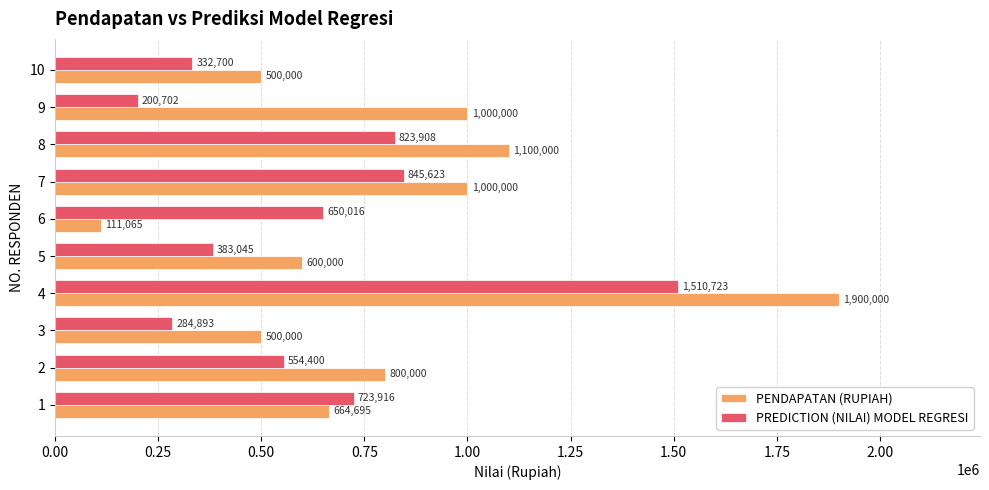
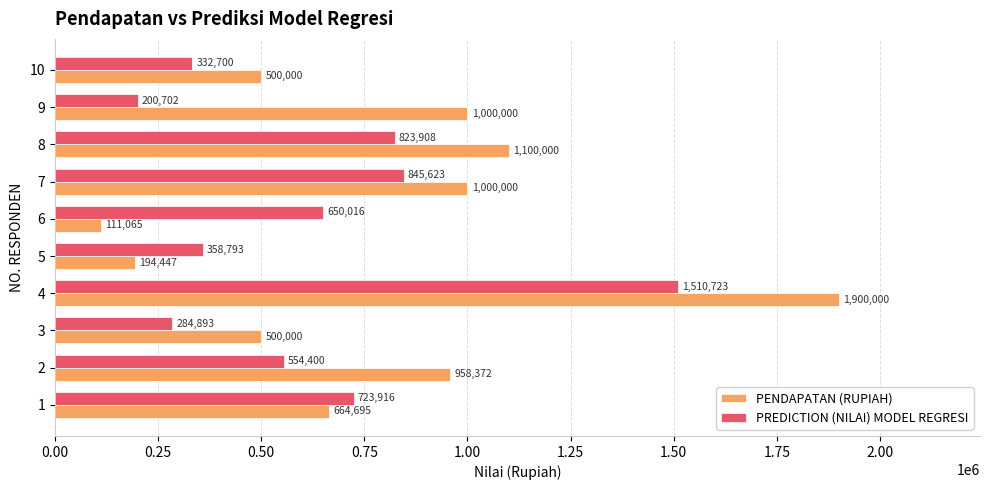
  {
    "PENDAPATAN (RUPIAH)": {
      "10": "500,000",
      "9": "1,000,000",
      "8": "1,100,000",
      "7": "1,000,000",
      "6": "111,065",
-     "5": "600,000",
+     "5": "194,447",
      "4": "1,900,000",
      "3": "500,000",
-     "2": "800,000",
+     "2": "958,372",
      "1": "664,695"
    },
    "PREDICTION (NILAI) MODEL REGRESI": {
      "10": "332,700",
      "9": "200,702",
      "8": "823,908",
      "7": "845,623",
      "6": "650,016",
-     "5": "383,045",
+     "5": "358,793",
      "4": "1,510,723",
      "3": "284,893",
      "2": "554,400",
      "1": "723,916"
    }
  }
